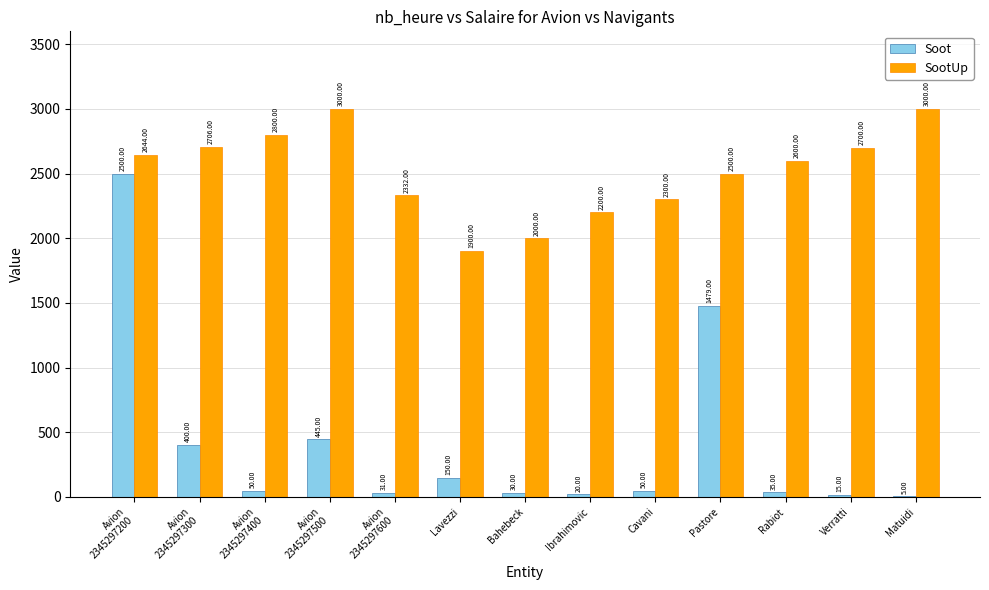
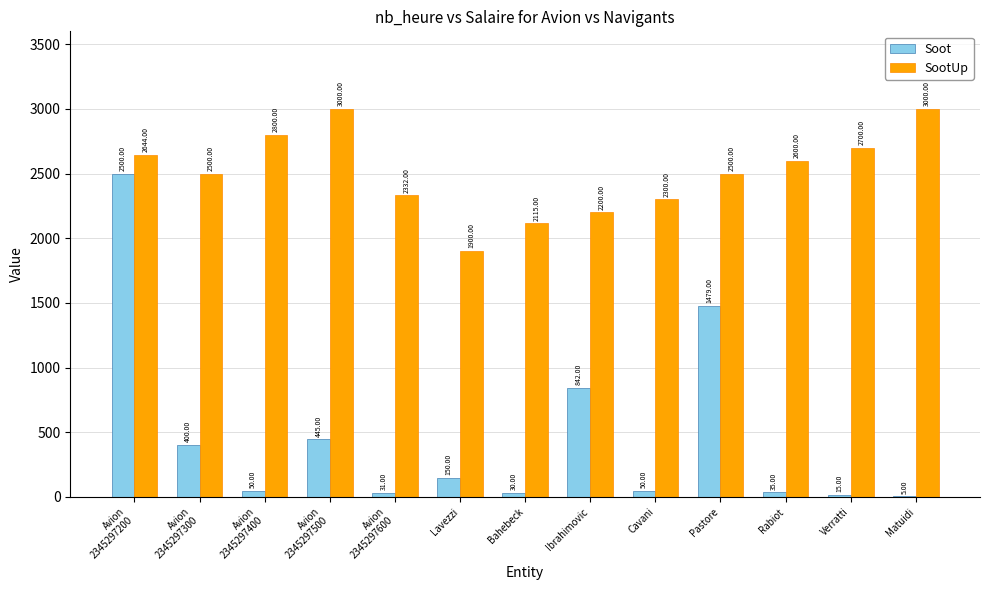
  {
    "Soot": {
      "Avion 2345297200": 2500.00,
      "Avion 2345297300": 400.00,
      "Avion 2345297400": 50.00,
      "Avion 2345297500": 445.00,
      "Avion 2345297600": 31.00,
      "Lavezzi": 150.00,
      "Bahebeck": 30.00,
-     "Ibrahimovic": 20.00,
+     "Ibrahimovic": 842.00,
      "Cavani": 50.00,
      "Pastore": 1479.00,
      "Rabiot": 35.00,
      "Verratti": 15.00,
      "Matuidi": 5.00
    },
    "SootUp": {
      "Avion 2345297200": 2644.00,
-     "Avion 2345297300": 2706.00,
+     "Avion 2345297300": 2500.00,
      "Avion 2345297400": 2800.00,
      "Avion 2345297500": 3000.00,
      "Avion 2345297600": 2332.00,
      "Lavezzi": 1900.00,
-     "Bahebeck": 2000.00,
+     "Bahebeck": 2115.00,
      "Ibrahimovic": 2200.00,
      "Cavani": 2300.00,
      "Pastore": 2500.00,
      "Rabiot": 2600.00,
      "Verratti": 2700.00,
      "Matuidi": 3000.00
    }
  }
